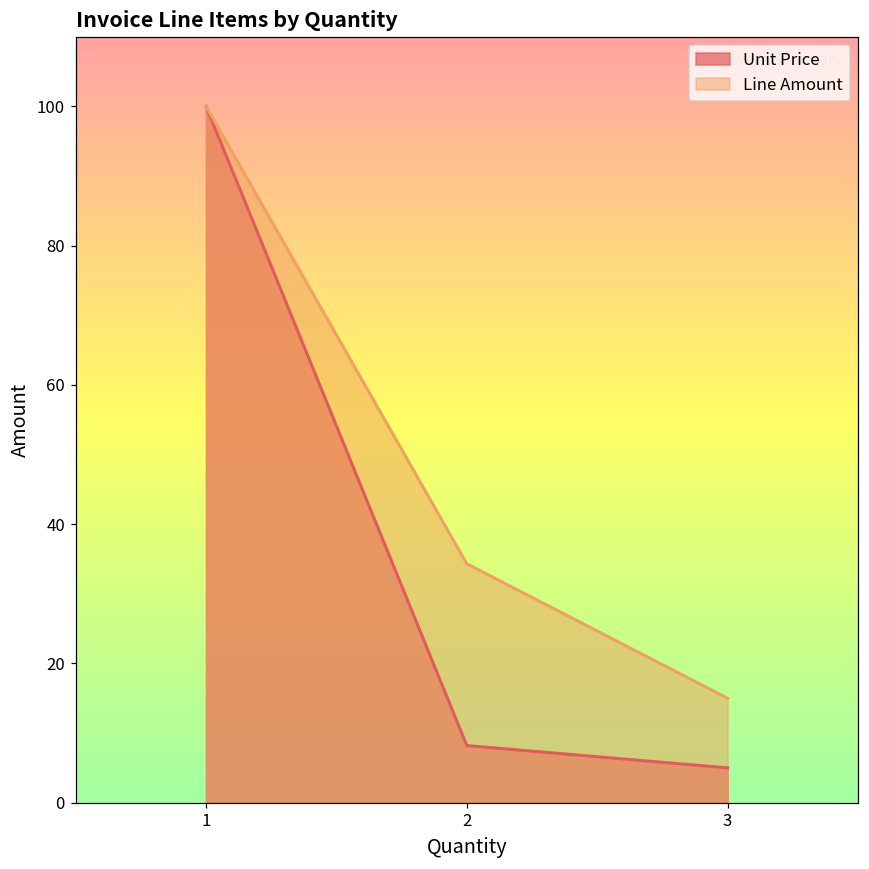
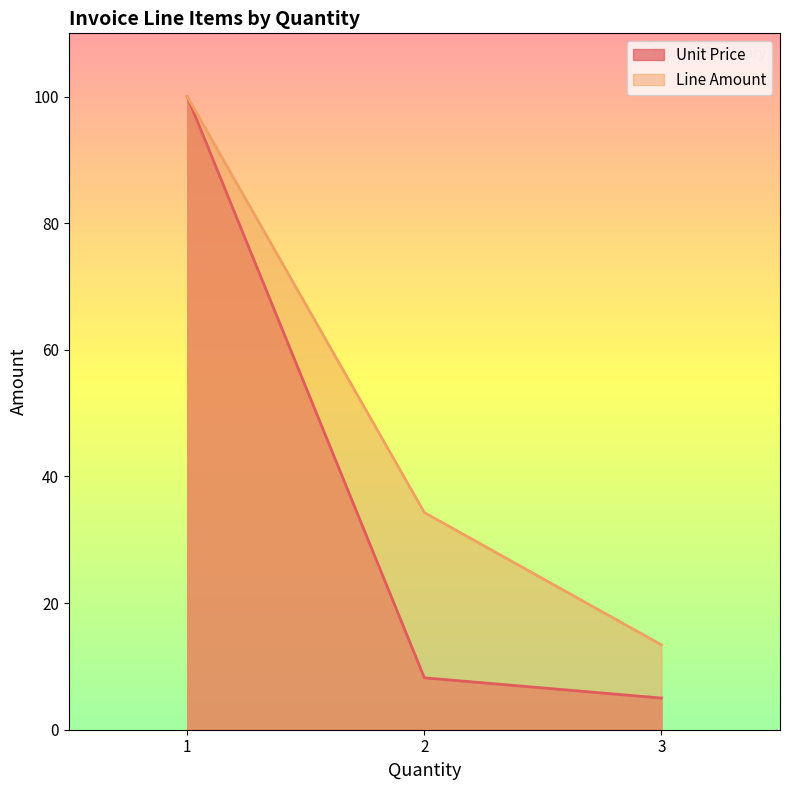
  {
    "Unit Price": {
      "2": 8,
      "3": 5
    },
    "Line Amount": {
      "2": 34,
-     "3": 15
+     "3": 13
    }
  }
